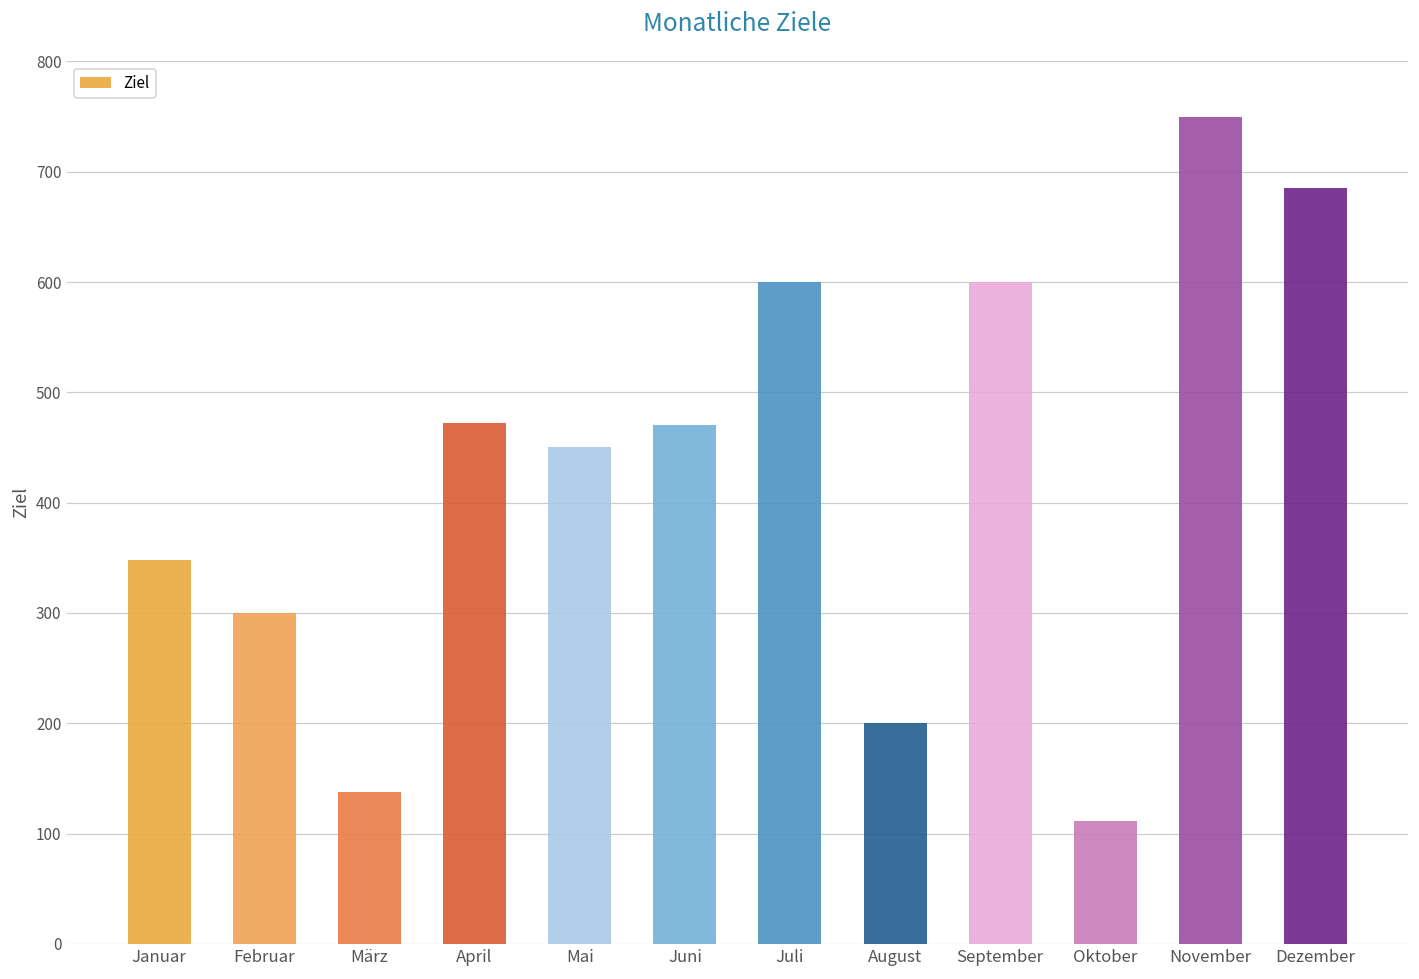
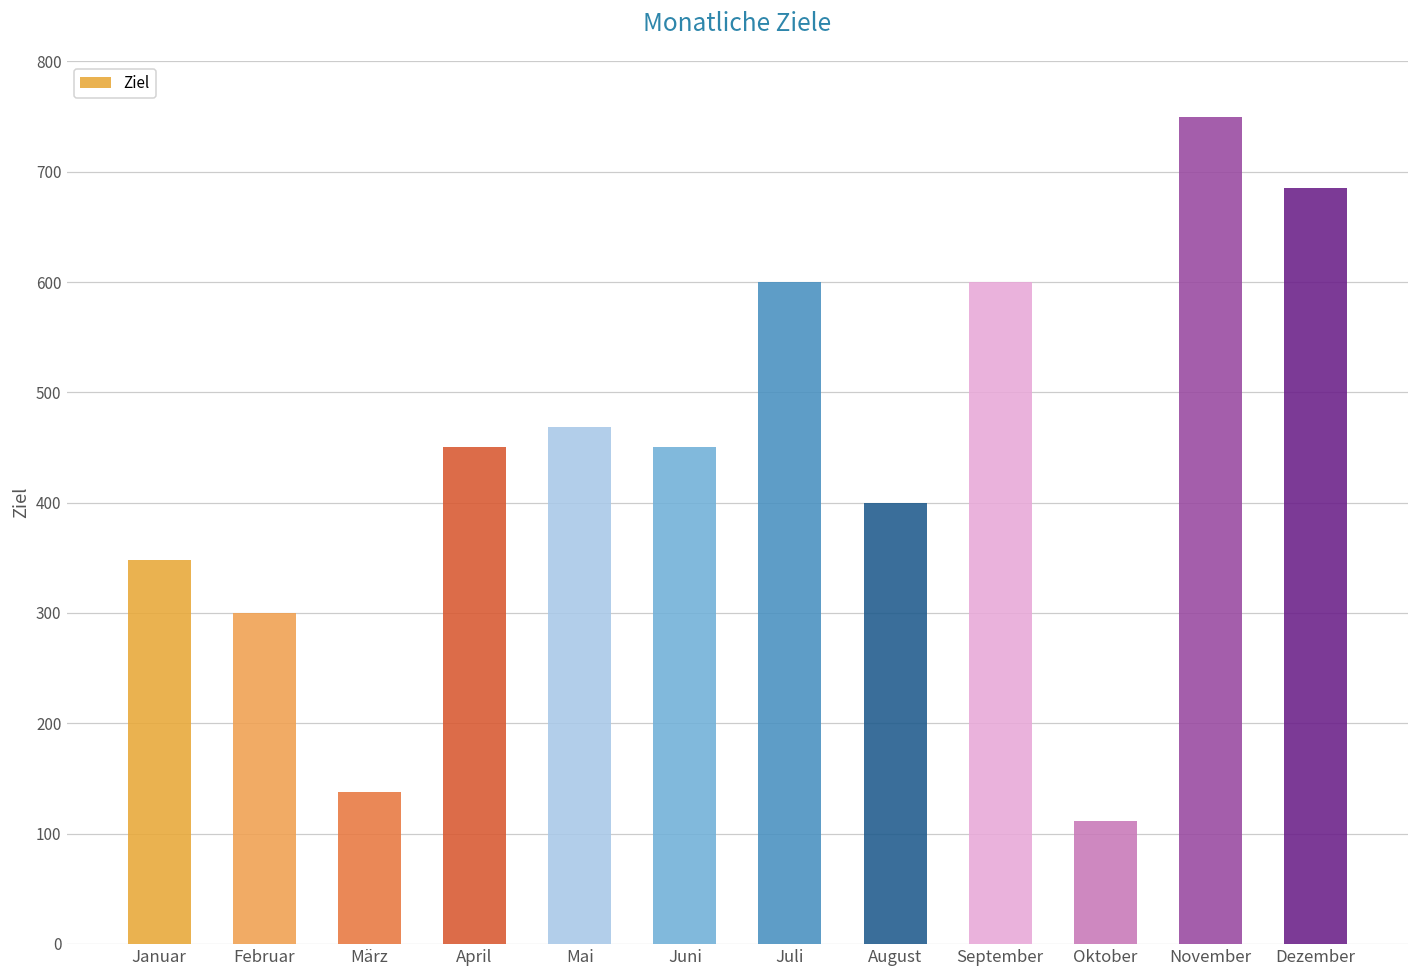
  {
    "Januar": 348,
    "Februar": 300,
    "März": 138,
-   "April": 472,
-   "Mai": 450,
-   "Juni": 470,
+   "April": 450,
+   "Mai": 469,
+   "Juni": 450,
    "Juli": 600,
-   "August": 200,
+   "August": 400,
    "September": 600,
    "Oktober": 111,
    "November": 750,
    "Dezember": 685
  }
